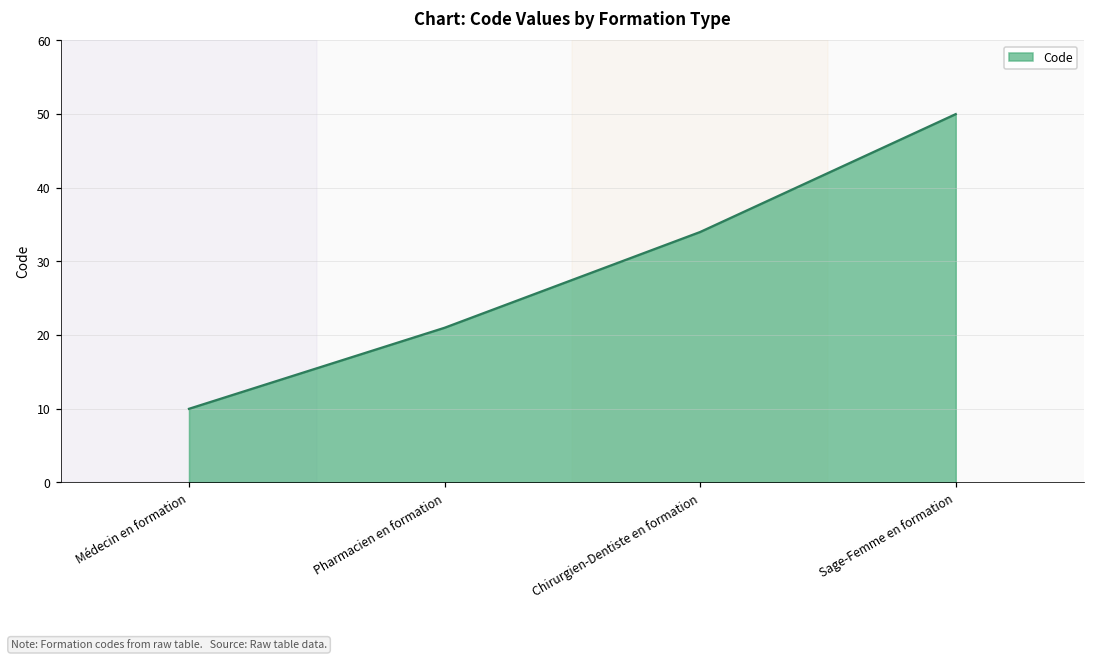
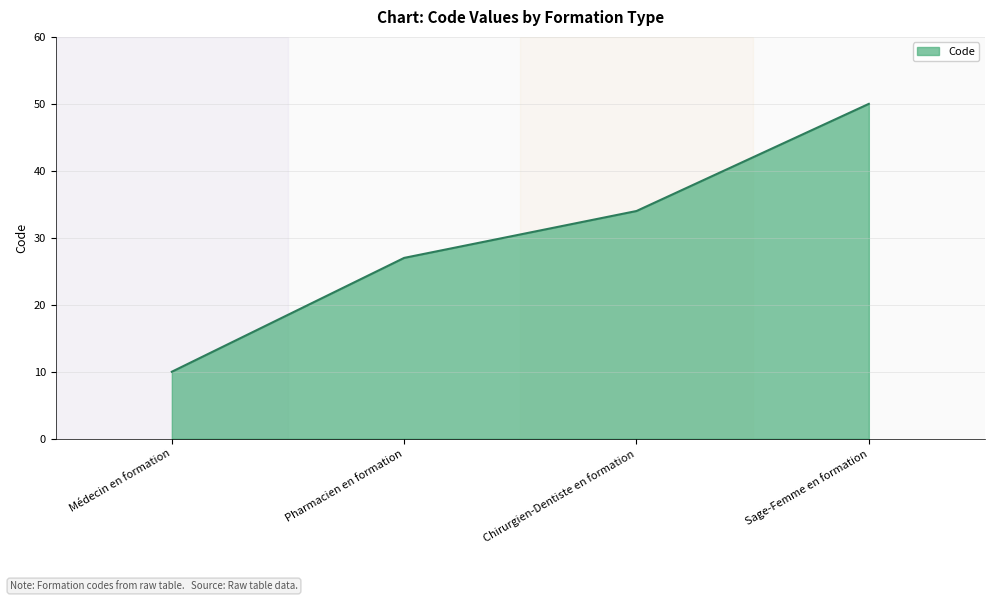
  {
    "Médecin en formation": 10,
-   "Pharmacien en formation": 21,
+   "Pharmacien en formation": 27,
    "Chirurgien-Dentiste en formation": 34,
    "Sage-Femme en formation": 50
  }
